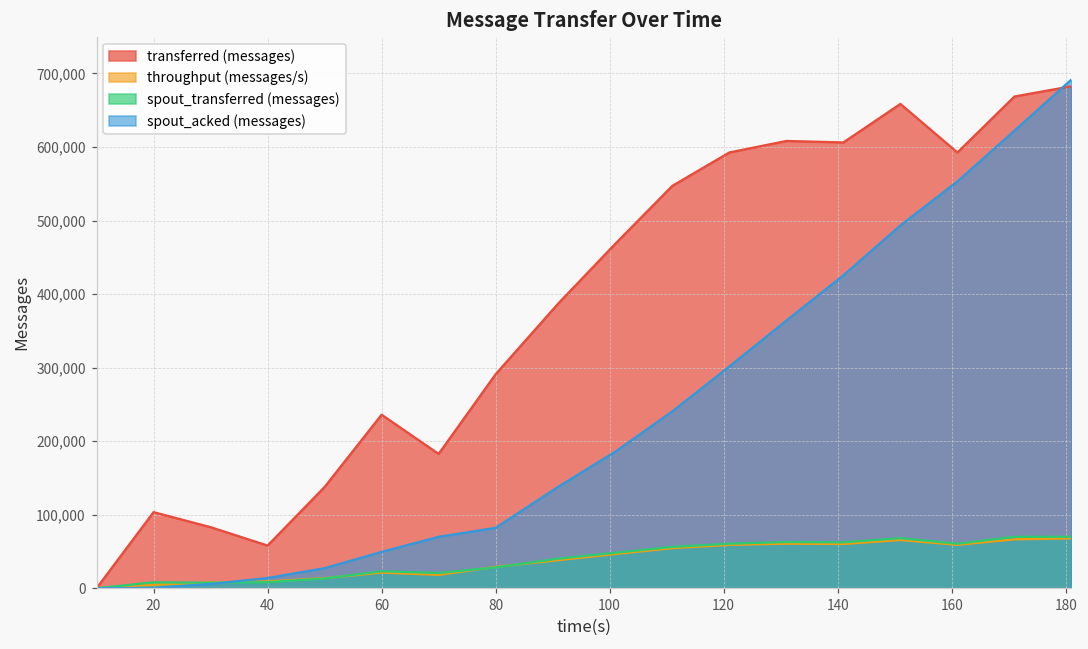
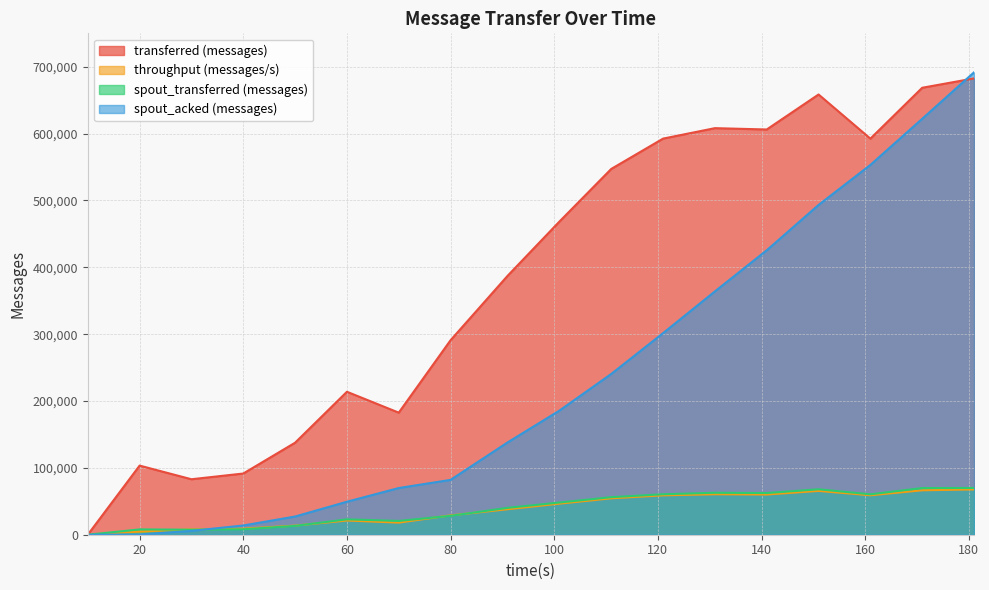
  {
    "transferred (messages)": {
      "20": "100,000",
-     "40": "60,000",
-     "60": "240,000",
+     "40": "90,000",
+     "60": "210,000",
      "80": "290,000"
    },
    "spout_acked (messages)": {
      "20": "0",
      "40": "10,000",
      "60": "50,000",
      "80": "80,000"
    }
  }
